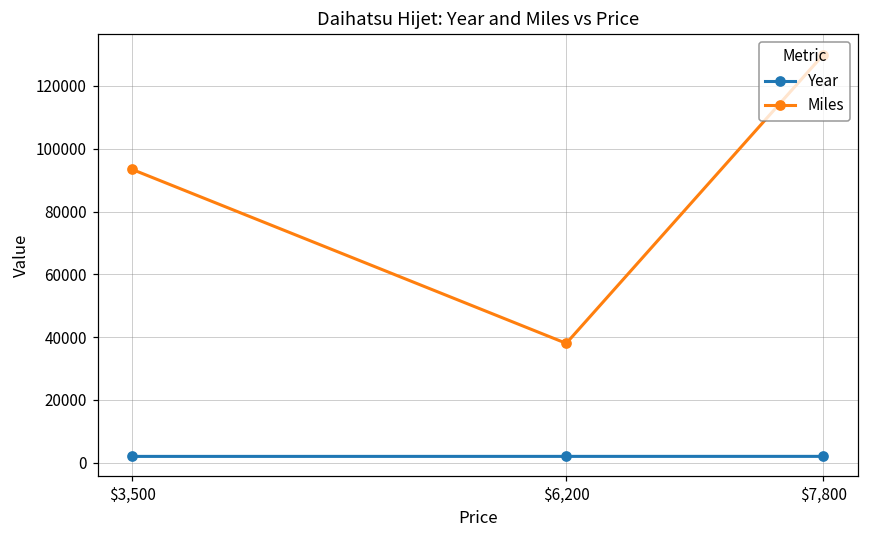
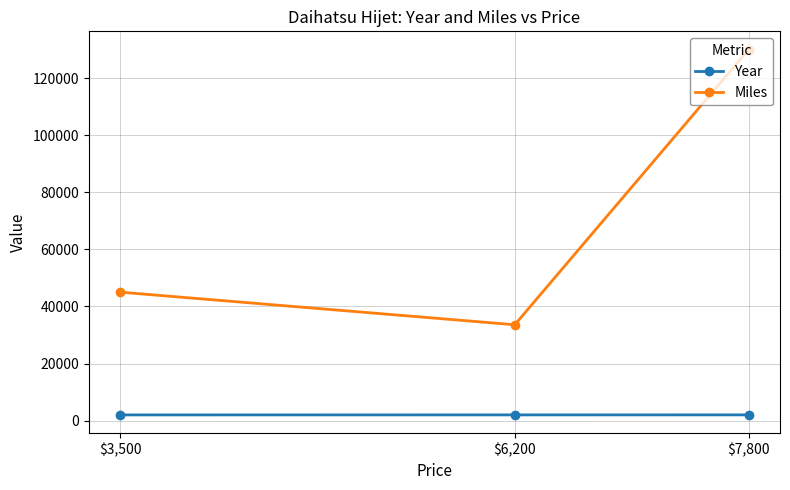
  {
    "Year": {
      "$3,500": 2000,
      "$6,200": 2000,
      "$7,800": 2000
    },
    "Miles": {
-     "$3,500": 93000,
-     "$6,200": 38000
+     "$3,500": 45000,
+     "$6,200": 34000
    }
  }
